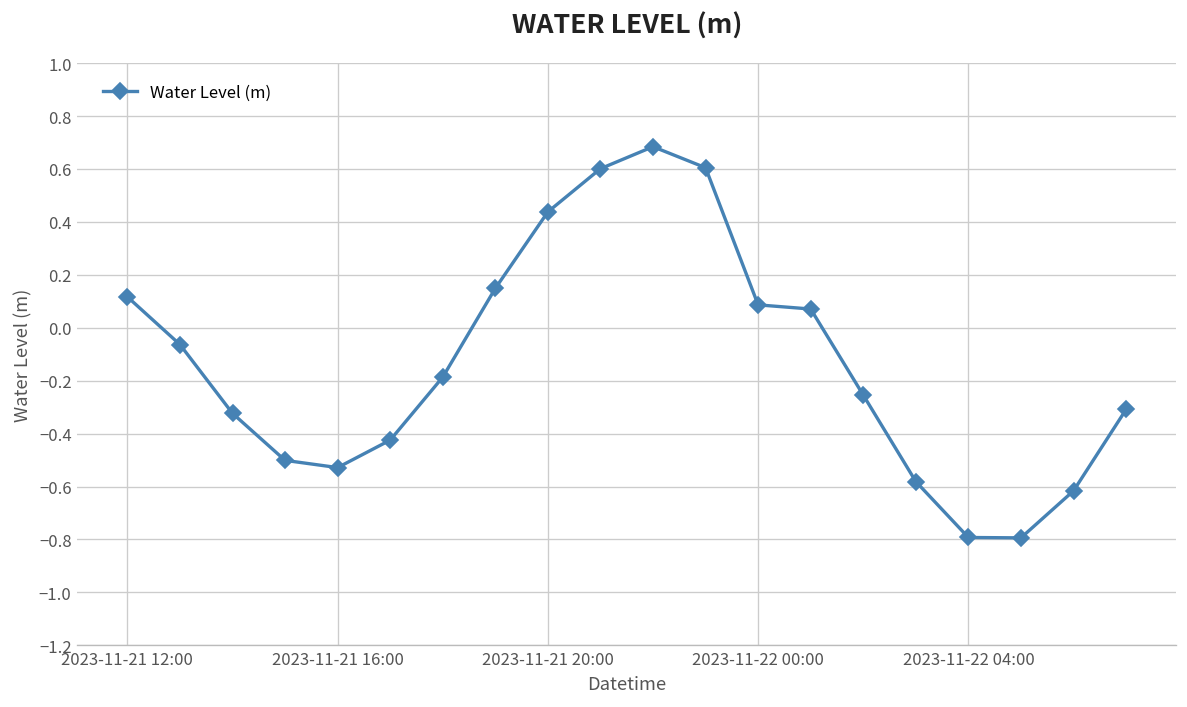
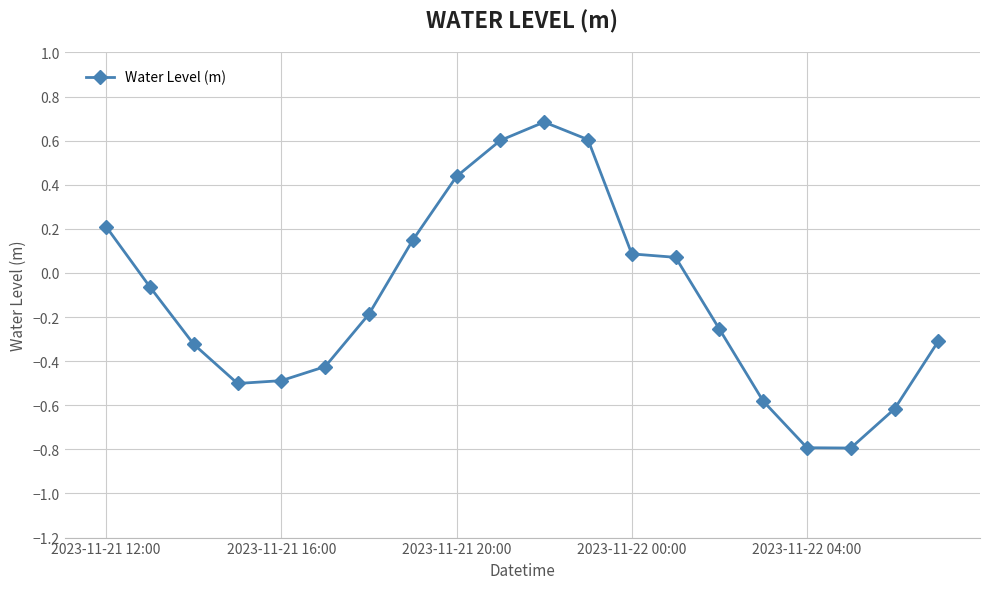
  {
-   "2023-11-21 12:00": 0.12,
-   "2023-11-21 16:00": -0.53,
+   "2023-11-21 12:00": 0.21,
+   "2023-11-21 16:00": -0.49,
    "2023-11-21 20:00": 0.44,
    "2023-11-22 00:00": 0.09,
    "2023-11-22 04:00": -0.79
  }
